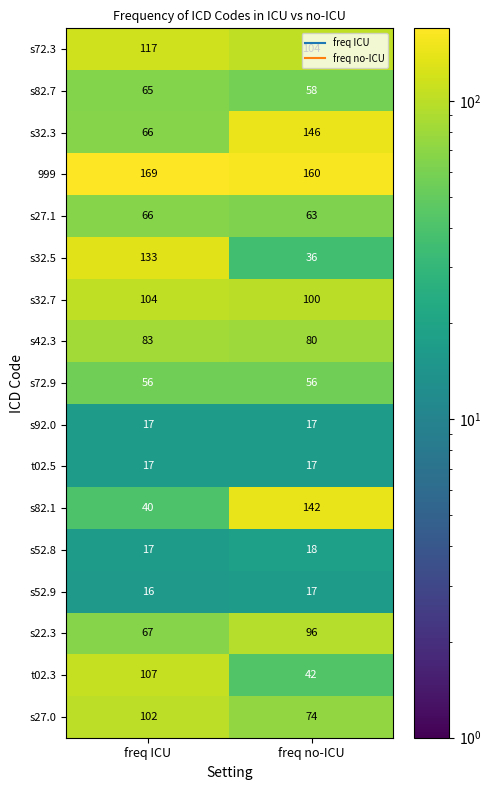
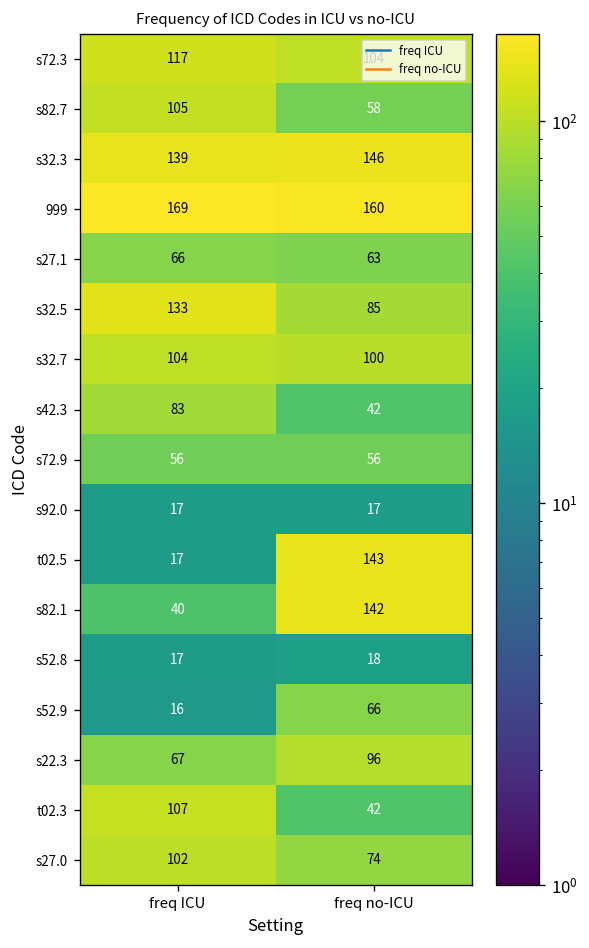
  {
    "s72.3": {
      "freq ICU": 117
    },
    "s82.7": {
-     "freq ICU": 65,
+     "freq ICU": 105,
      "freq no-ICU": 58
    },
    "s32.3": {
-     "freq ICU": 66,
+     "freq ICU": 139,
      "freq no-ICU": 146
    },
    "999": {
      "freq ICU": 169,
      "freq no-ICU": 160
    },
    "s27.1": {
      "freq ICU": 66,
      "freq no-ICU": 63
    },
    "s32.5": {
      "freq ICU": 133,
-     "freq no-ICU": 36
+     "freq no-ICU": 85
    },
    "s32.7": {
      "freq ICU": 104,
      "freq no-ICU": 100
    },
    "s42.3": {
      "freq ICU": 83,
-     "freq no-ICU": 80
+     "freq no-ICU": 42
    },
    "s72.9": {
      "freq ICU": 56,
      "freq no-ICU": 56
    },
    "s92.0": {
      "freq ICU": 17,
      "freq no-ICU": 17
    },
    "t02.5": {
      "freq ICU": 17,
-     "freq no-ICU": 17
+     "freq no-ICU": 143
    },
    "s82.1": {
      "freq ICU": 40,
      "freq no-ICU": 142
    },
    "s52.8": {
      "freq ICU": 17,
      "freq no-ICU": 18
    },
    "s52.9": {
      "freq ICU": 16,
-     "freq no-ICU": 17
+     "freq no-ICU": 66
    },
    "s22.3": {
      "freq ICU": 67,
      "freq no-ICU": 96
    },
    "t02.3": {
      "freq ICU": 107,
      "freq no-ICU": 42
    },
    "s27.0": {
      "freq ICU": 102,
      "freq no-ICU": 74
    }
  }
